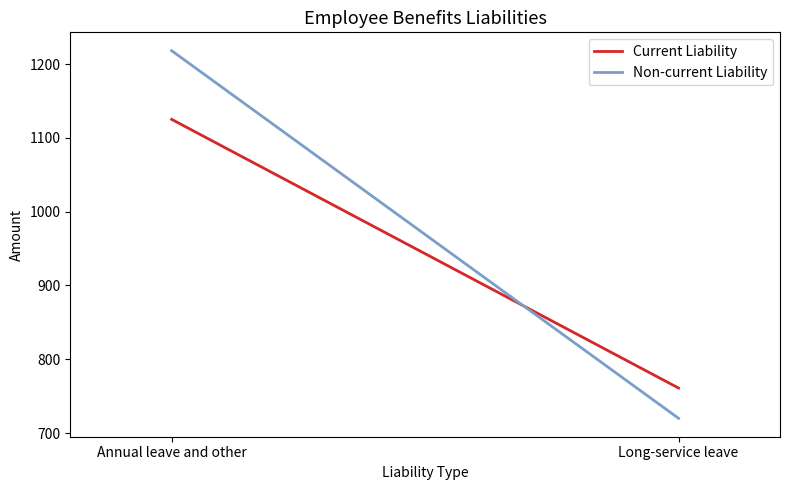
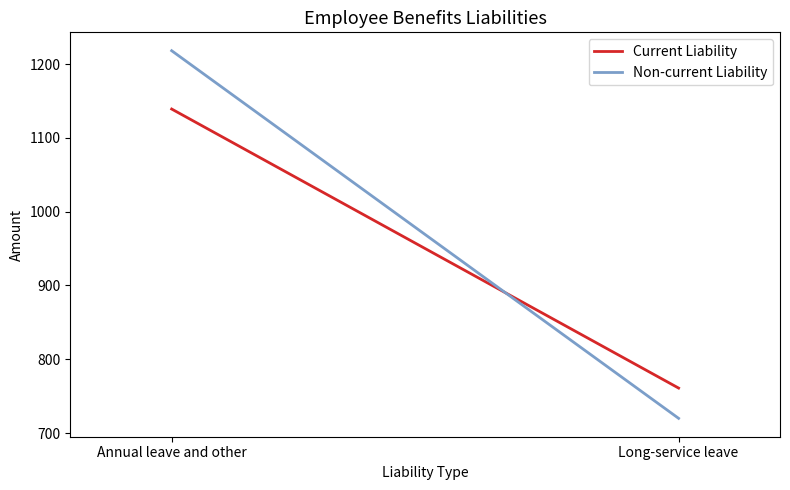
  {
    "Current Liability": {
-     "Annual leave and other": 1130,
+     "Annual leave and other": 1140,
      "Long-service leave": 760
    },
    "Non-current Liability": {
      "Annual leave and other": 1220,
      "Long-service leave": 720
    }
  }
